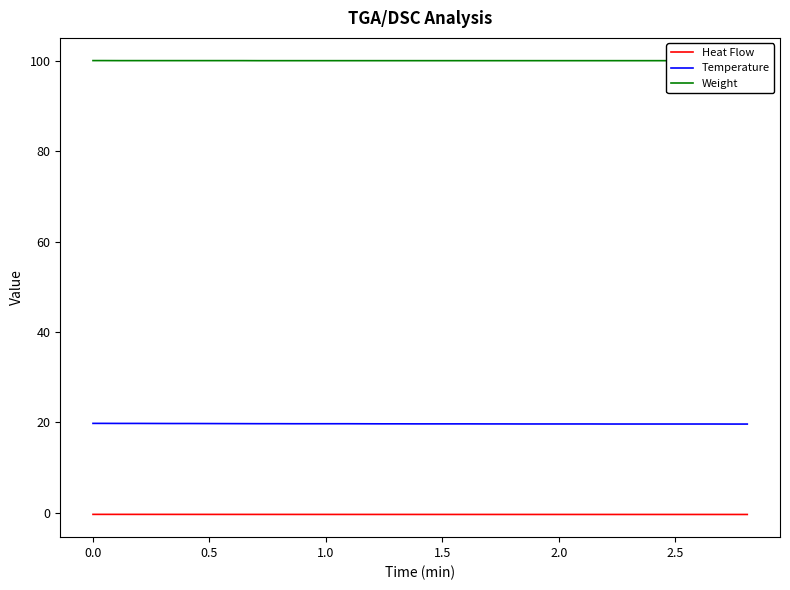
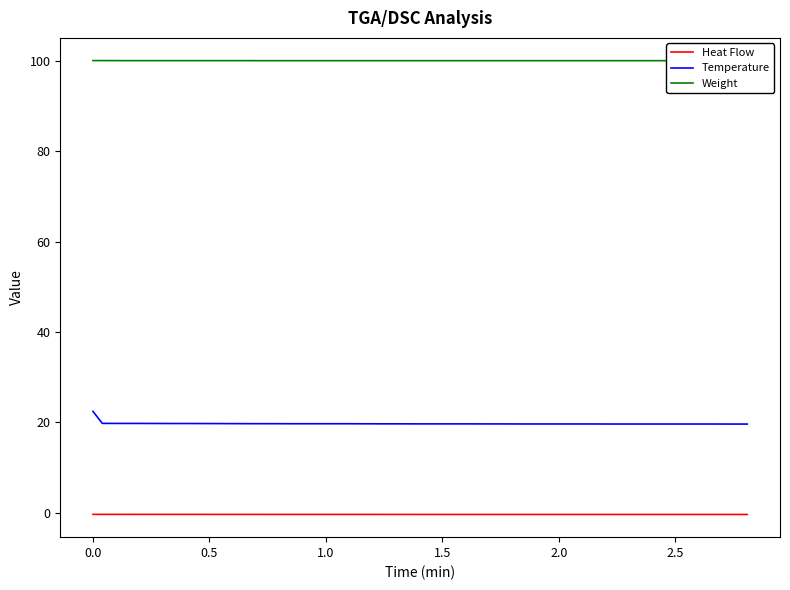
  {
    "Heat Flow": {
      "0.0": 0
    },
    "Temperature": {
-     "0.0": 20
+     "0.0": 22
    },
    "Weight": {
      "0.0": 100
    }
  }
